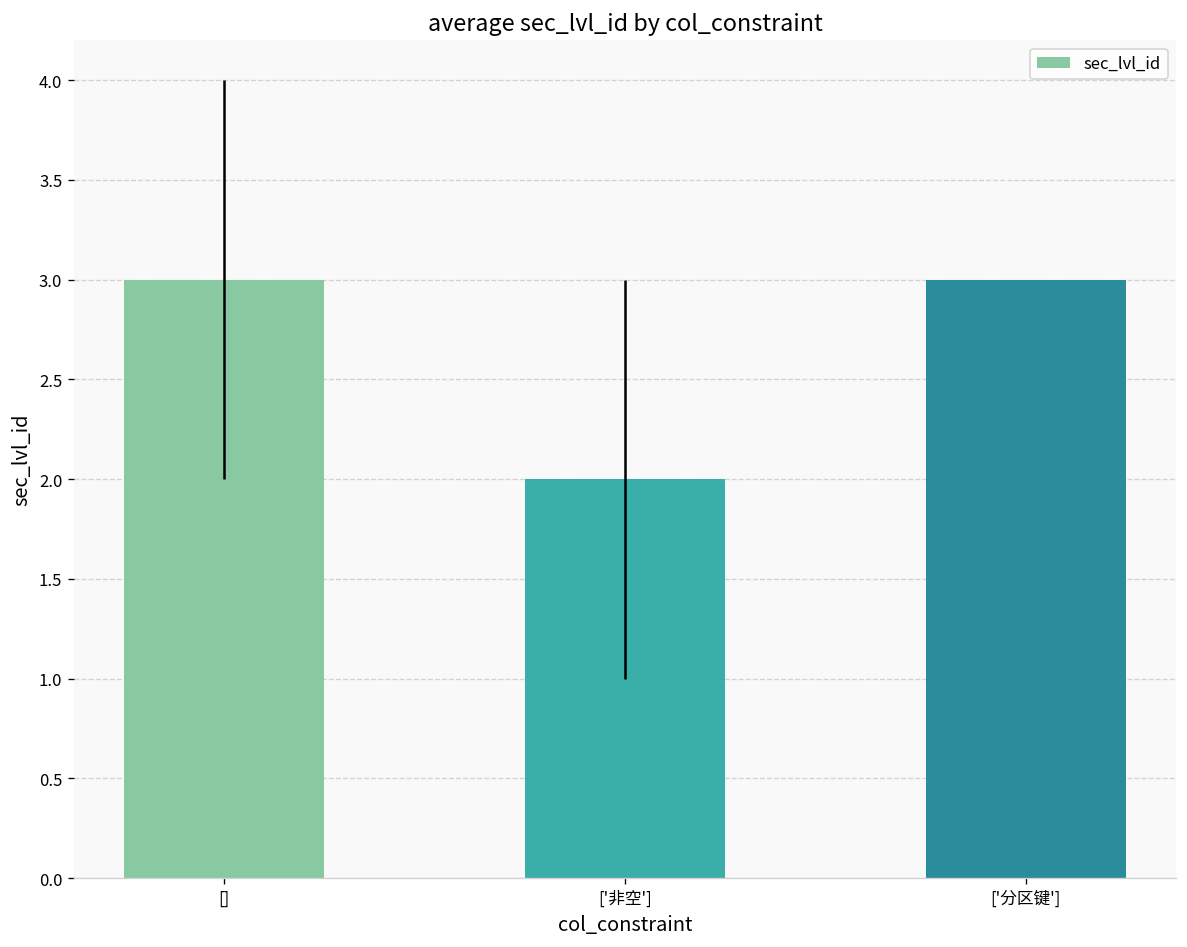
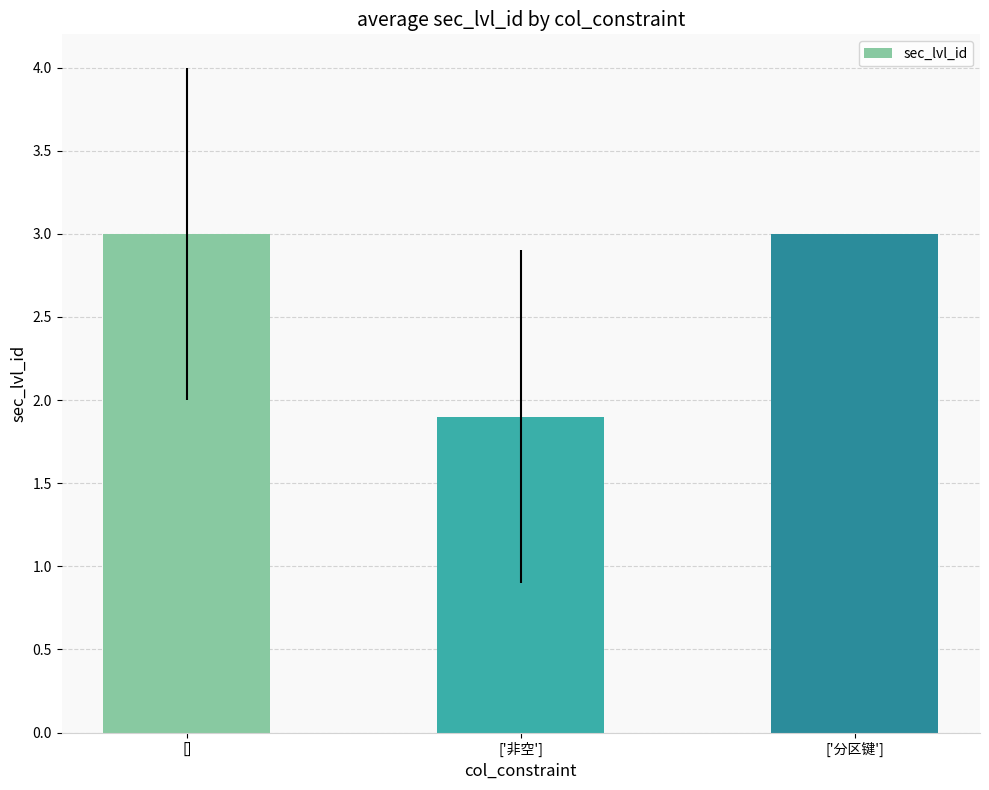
  {
    "[]": 3.0,
-   "['非空']": 2.0,
+   "['非空']": 1.9,
    "['分区键']": 3.0
  }
